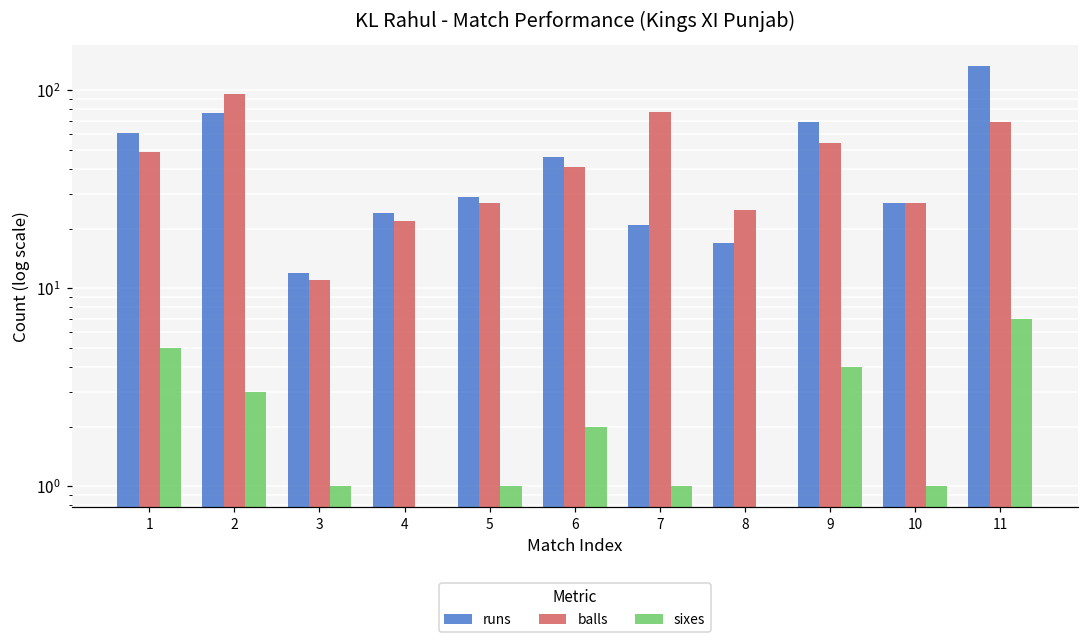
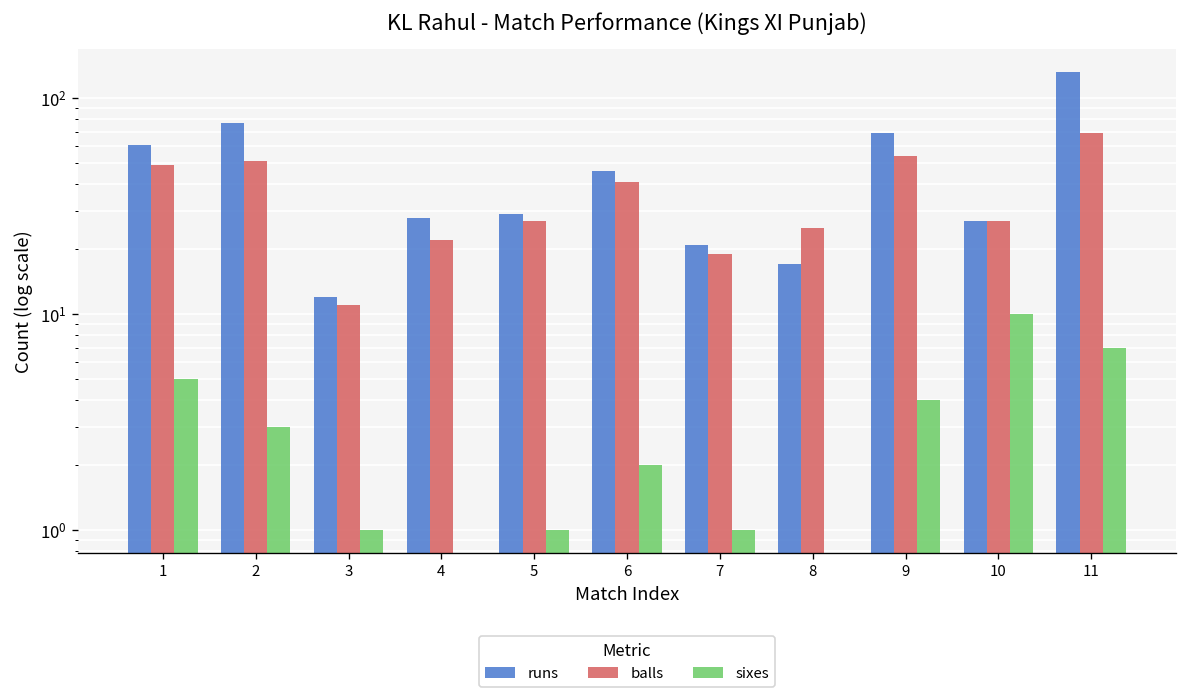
  {
    "runs": {
      "1": 61,
      "2": 77,
      "3": 12,
-     "4": 24,
+     "4": 28,
      "5": 29,
      "6": 46,
      "7": 21,
      "8": 17,
      "9": 69,
      "10": 27,
      "11": 130
    },
    "balls": {
      "1": 49,
-     "2": 100,
+     "2": 51,
      "3": 11,
      "4": 22,
      "5": 27,
      "6": 41,
-     "7": 78,
+     "7": 19,
      "8": 25,
      "9": 54,
      "10": 27,
      "11": 69
    },
    "sixes": {
      "1": 5,
      "2": 3,
      "3": 1,
      "5": 1,
      "6": 2,
      "7": 1,
      "9": 4,
-     "10": 1,
+     "10": 10,
      "11": 7
    }
  }
